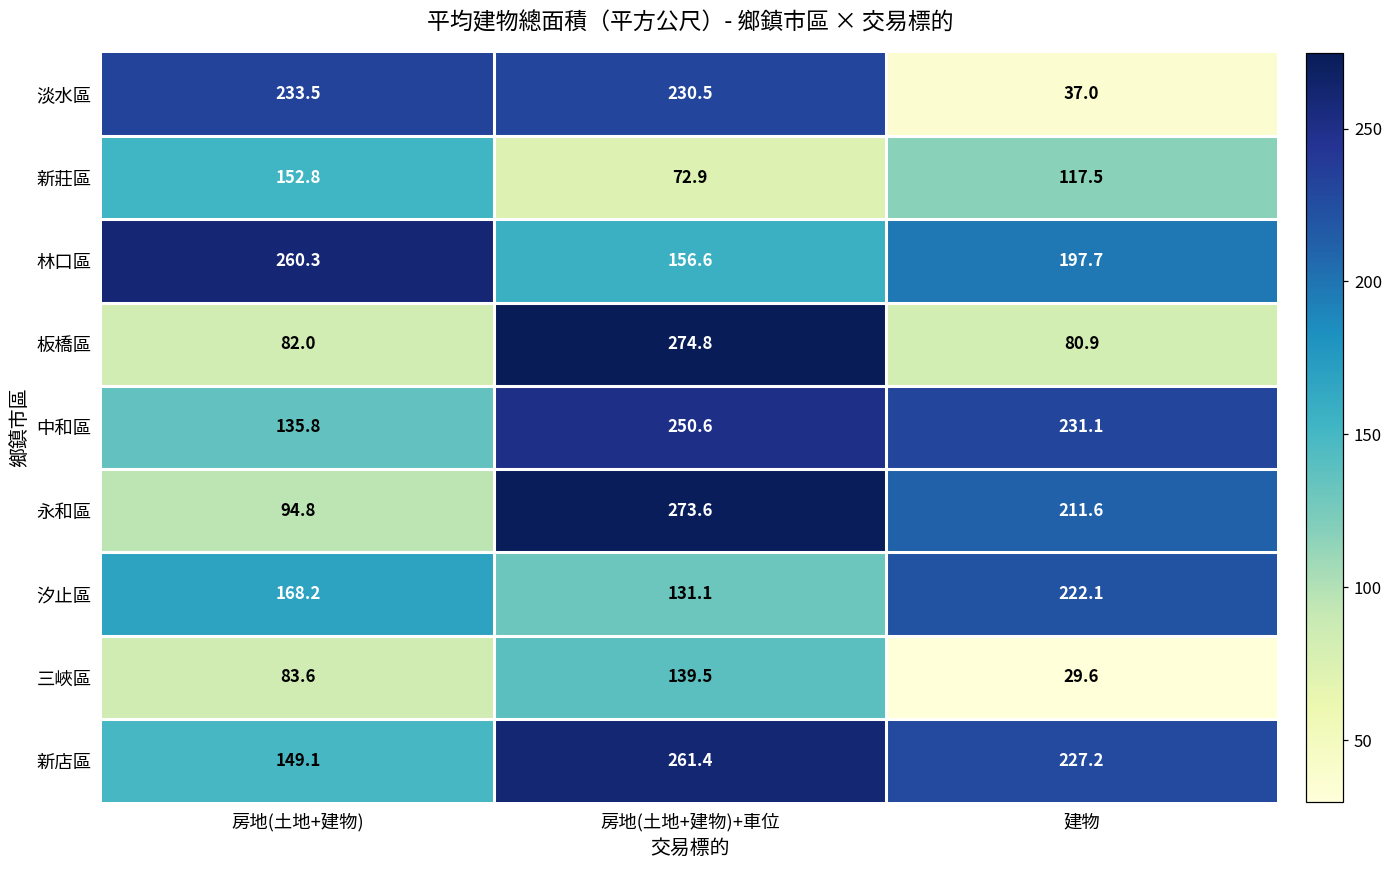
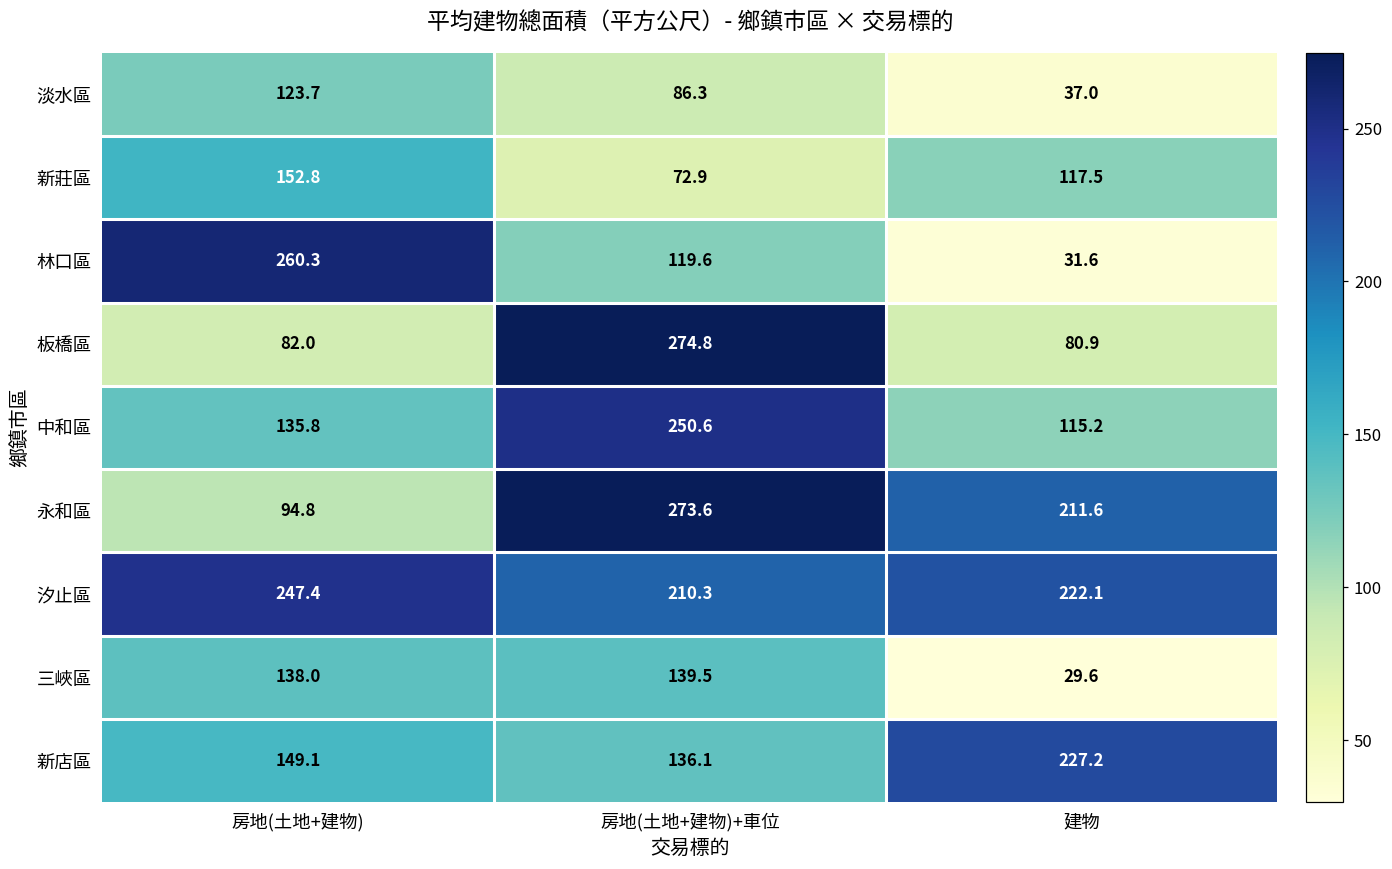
  {
    "淡水區": {
-     "房地(土地+建物)": 233.5,
-     "房地(土地+建物)+車位": 230.5,
+     "房地(土地+建物)": 123.7,
+     "房地(土地+建物)+車位": 86.3,
      "建物": 37.0
    },
    "新莊區": {
      "房地(土地+建物)": 152.8,
      "房地(土地+建物)+車位": 72.9,
      "建物": 117.5
    },
    "林口區": {
      "房地(土地+建物)": 260.3,
-     "房地(土地+建物)+車位": 156.6,
-     "建物": 197.7
+     "房地(土地+建物)+車位": 119.6,
+     "建物": 31.6
    },
    "板橋區": {
      "房地(土地+建物)": 82.0,
      "房地(土地+建物)+車位": 274.8,
      "建物": 80.9
    },
    "中和區": {
      "房地(土地+建物)": 135.8,
      "房地(土地+建物)+車位": 250.6,
-     "建物": 231.1
+     "建物": 115.2
    },
    "永和區": {
      "房地(土地+建物)": 94.8,
      "房地(土地+建物)+車位": 273.6,
      "建物": 211.6
    },
    "汐止區": {
-     "房地(土地+建物)": 168.2,
-     "房地(土地+建物)+車位": 131.1,
+     "房地(土地+建物)": 247.4,
+     "房地(土地+建物)+車位": 210.3,
      "建物": 222.1
    },
    "三峽區": {
-     "房地(土地+建物)": 83.6,
+     "房地(土地+建物)": 138.0,
      "房地(土地+建物)+車位": 139.5,
      "建物": 29.6
    },
    "新店區": {
      "房地(土地+建物)": 149.1,
-     "房地(土地+建物)+車位": 261.4,
+     "房地(土地+建物)+車位": 136.1,
      "建物": 227.2
    }
  }
